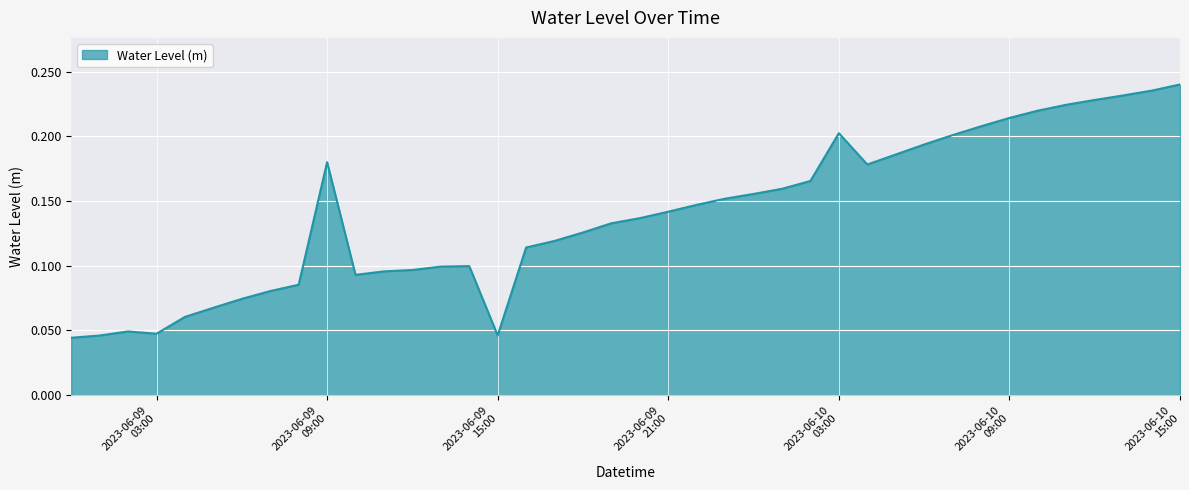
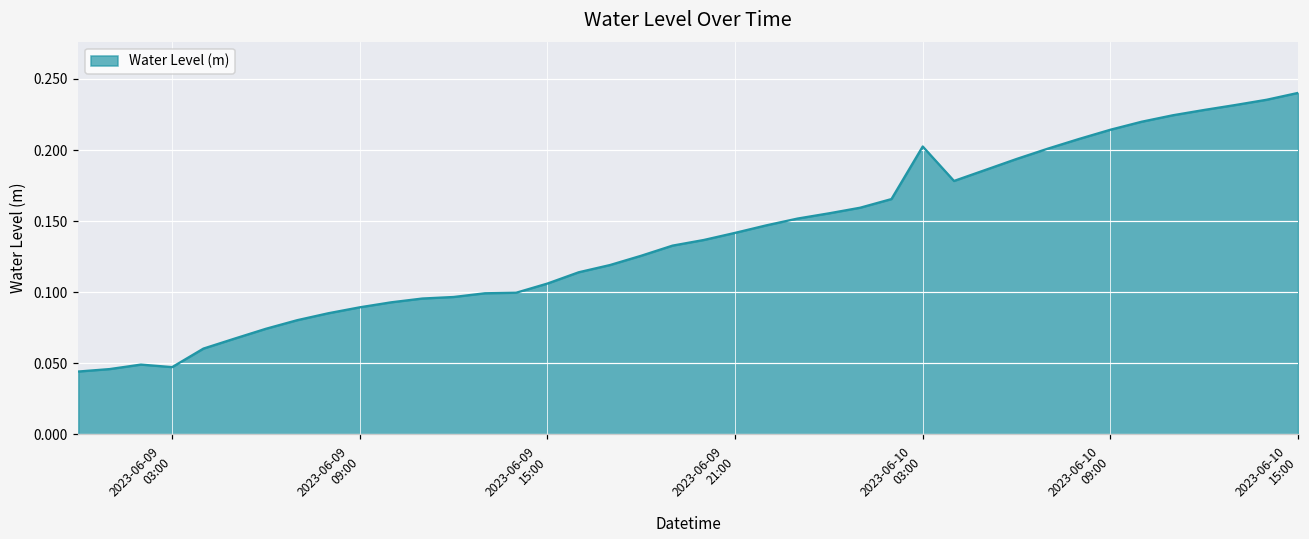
  {
    "2023-06-09 03:00": 0.047,
-   "2023-06-09 09:00": 0.180,
-   "2023-06-09 15:00": 0.046,
+   "2023-06-09 09:00": 0.089,
+   "2023-06-09 15:00": 0.106,
    "2023-06-09 21:00": 0.142,
    "2023-06-10 03:00": 0.203,
    "2023-06-10 09:00": 0.214,
    "2023-06-10 15:00": 0.240
  }
